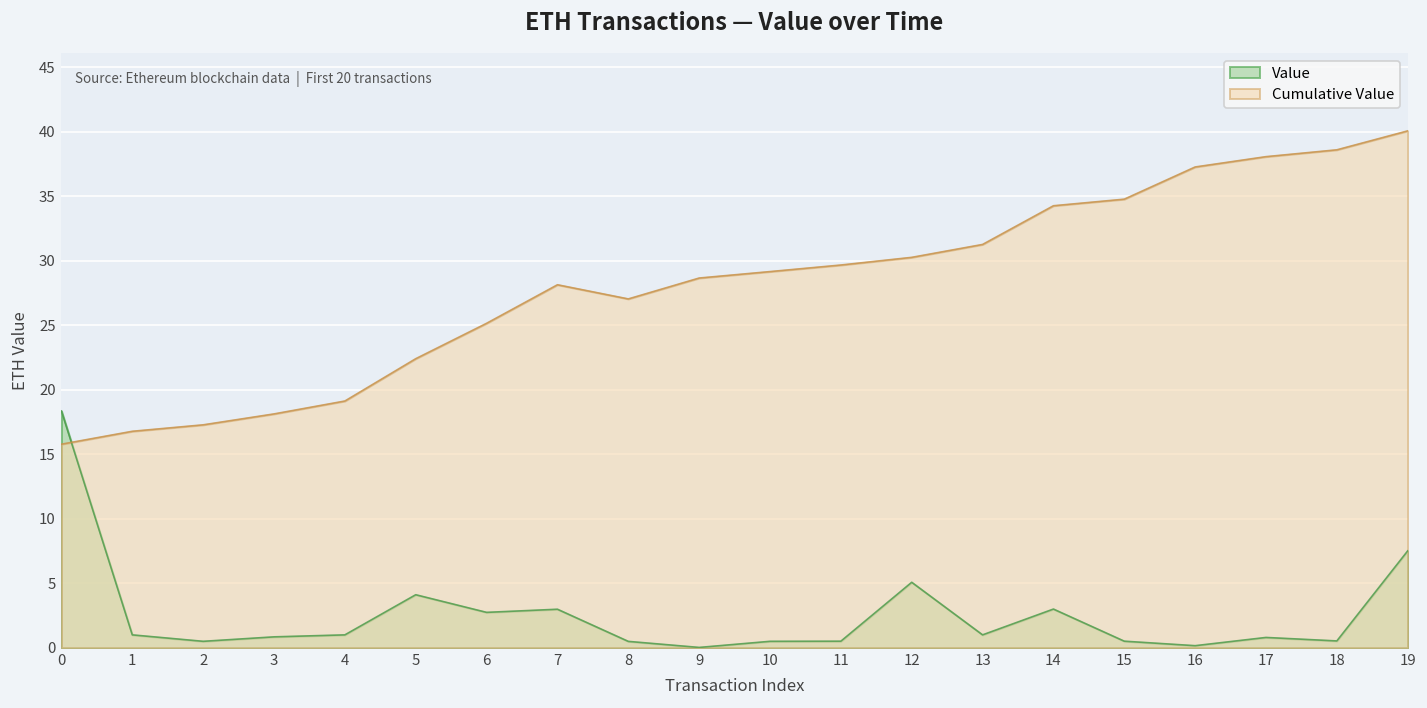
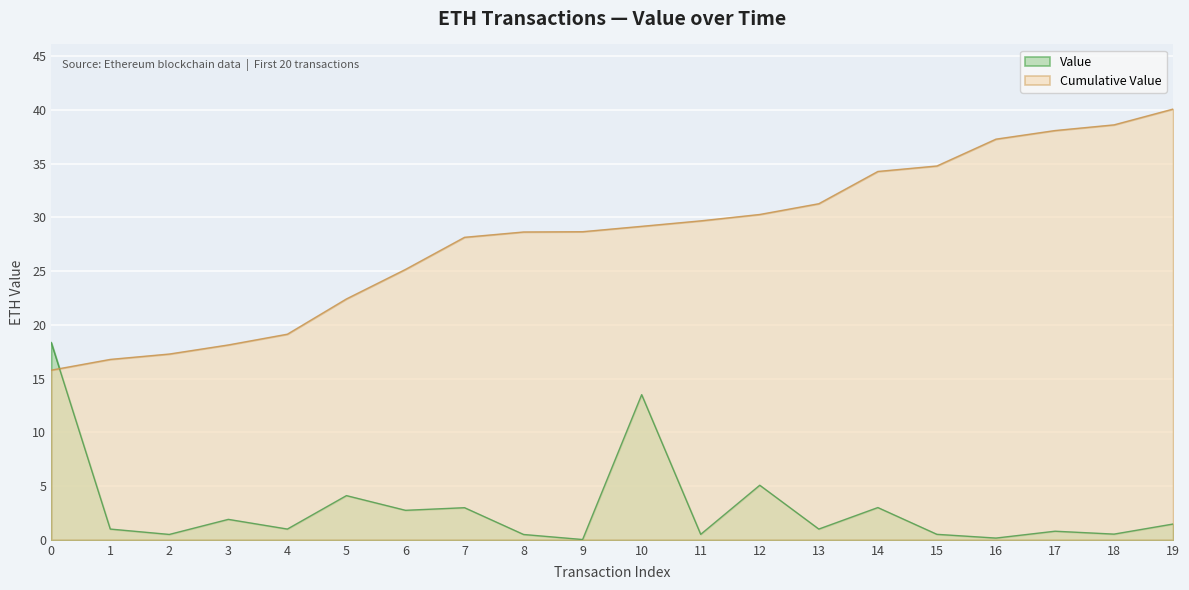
  {
    "Value": {
      "0": 18.4,
      "1": 1.0,
      "2": 0.5,
-     "3": 0.8,
+     "3": 1.9,
      "4": 1.0,
      "5": 4.1,
      "6": 2.7,
      "7": 3.0,
      "8": 0.5,
      "9": 0.0,
-     "10": 0.5,
+     "10": 13.5,
      "11": 0.5,
      "12": 5.1,
      "13": 1.0,
      "14": 3.0,
      "15": 0.5,
      "16": 0.2,
      "17": 0.8,
      "18": 0.5,
-     "19": 7.5
+     "19": 1.5
    },
    "Cumulative Value": {
      "0": 15.8,
      "1": 16.8,
      "2": 17.3,
      "3": 18.1,
      "4": 19.1,
      "5": 22.4,
      "6": 25.1,
      "7": 28.1,
-     "8": 27.0,
+     "8": 28.6,
      "9": 28.7,
      "10": 29.2,
      "11": 29.7,
      "12": 30.3,
      "13": 31.3,
      "14": 34.3,
      "15": 34.8,
      "16": 37.3,
      "17": 38.1,
      "18": 38.6,
      "19": 40.1
    }
  }
